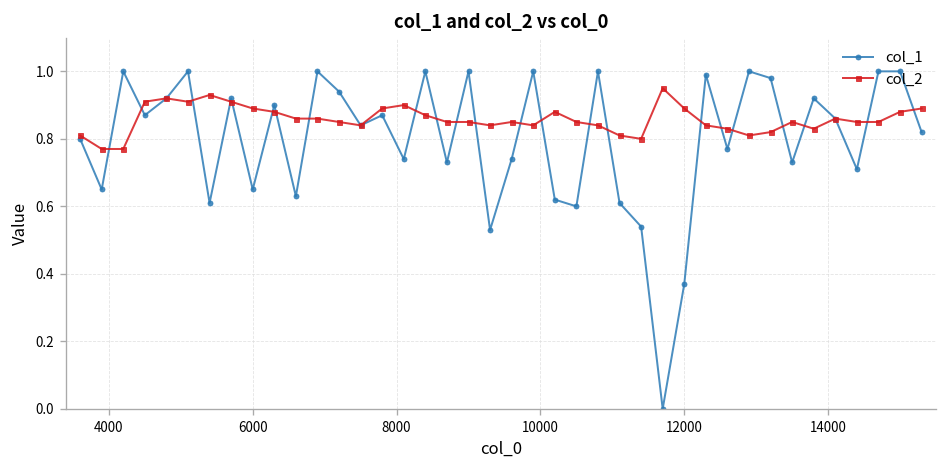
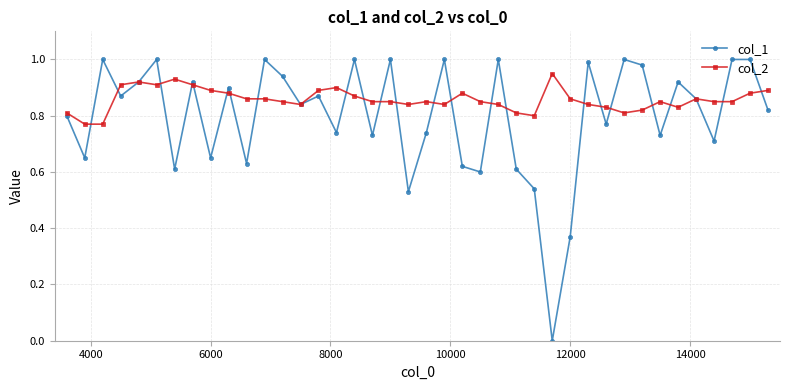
  {
    "col_1": {
      "6000": 0.65,
      "12000": 0.37
    },
    "col_2": {
      "6000": 0.89,
-     "12000": 0.89
+     "12000": 0.86
    }
  }
